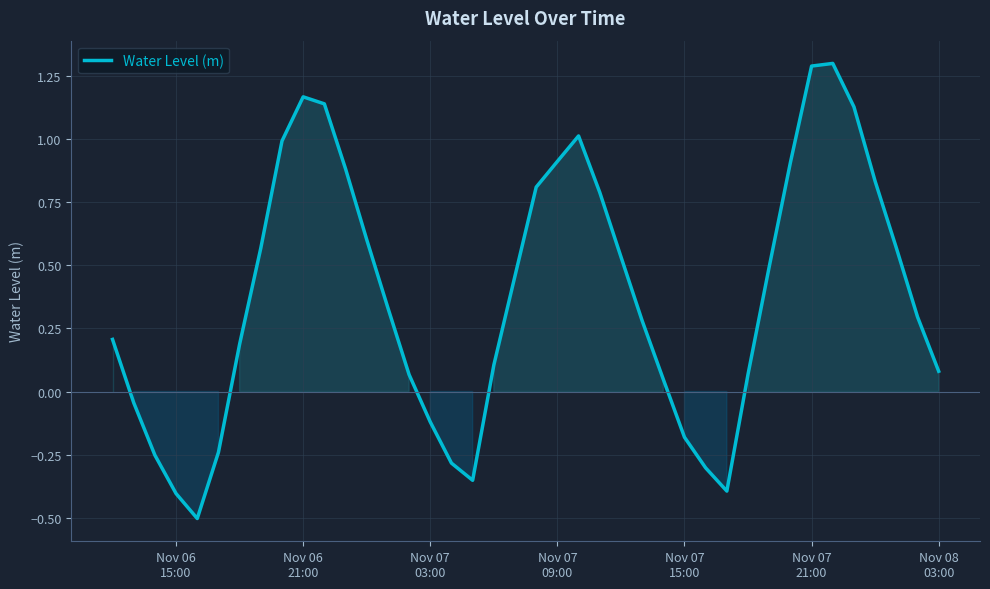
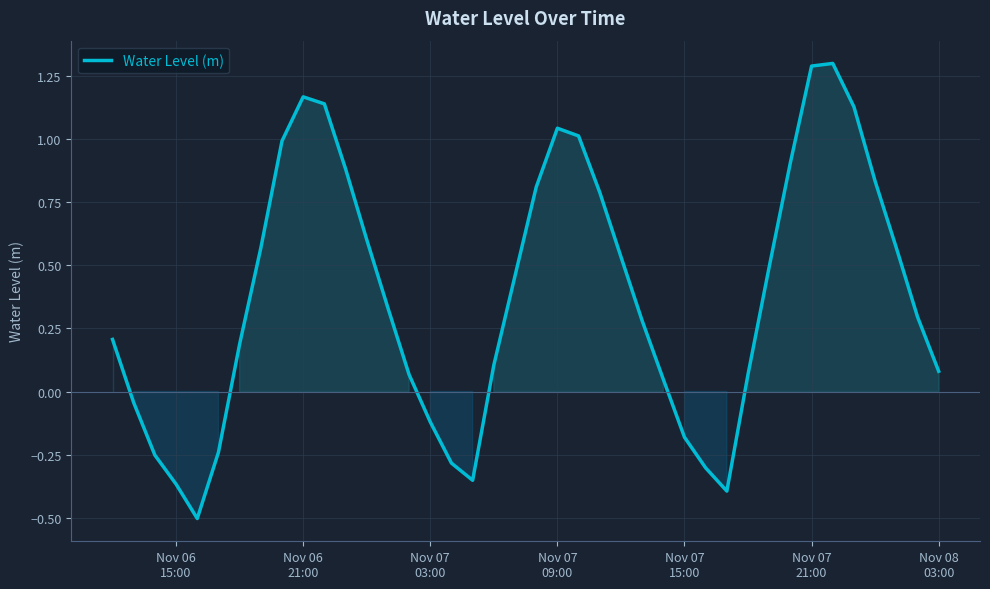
  {
-   "Nov 06 15:00": -0.40,
+   "Nov 06 15:00": -0.37,
    "Nov 06 21:00": 1.17,
    "Nov 07 03:00": -0.12,
-   "Nov 07 09:00": 0.91,
+   "Nov 07 09:00": 1.04,
    "Nov 07 15:00": -0.18,
    "Nov 07 21:00": 1.29,
    "Nov 08 03:00": 0.08
  }
